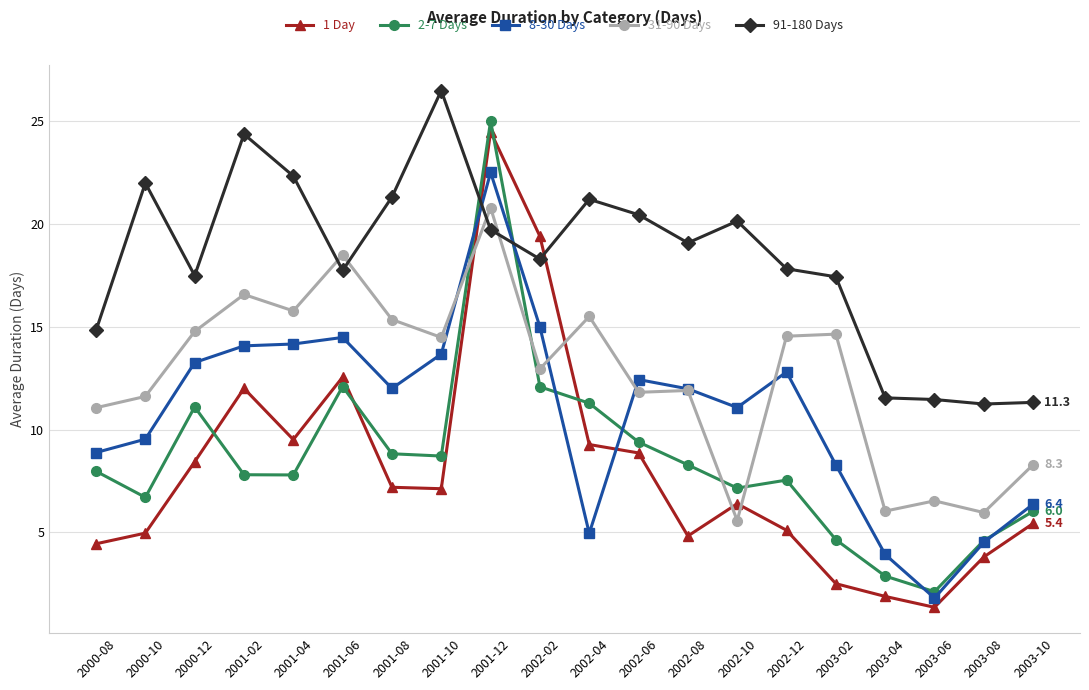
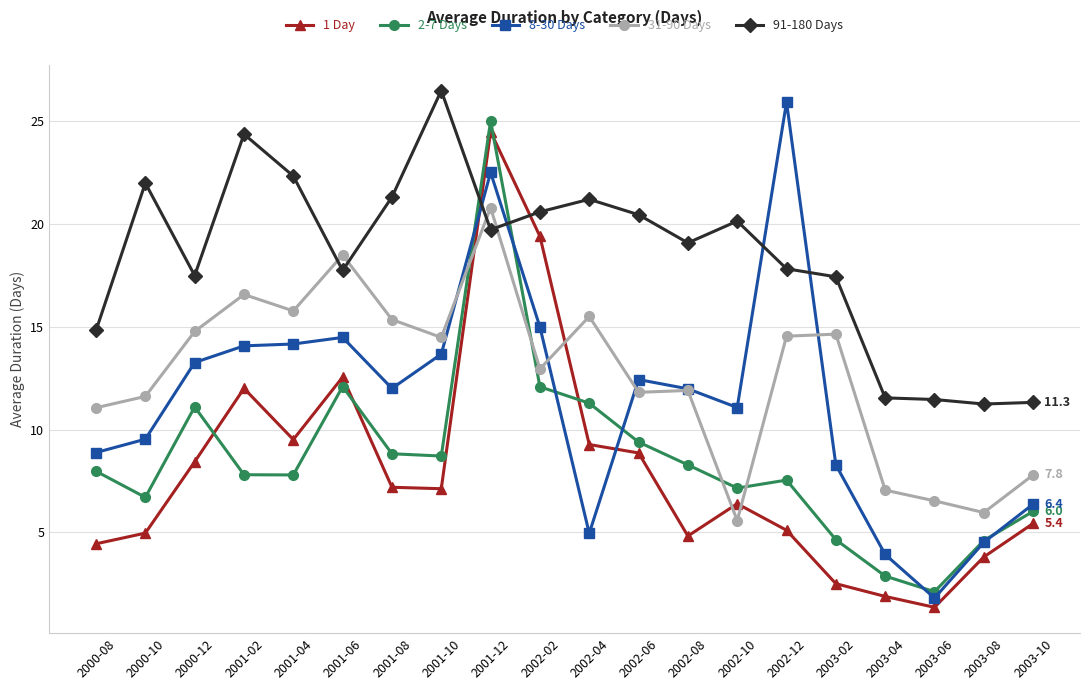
  {
    "1 Day": {
      "2003-10": 5.4
    },
    "2-7 Days": {
      "2000-08": 8.0,
      "2000-10": 6.7,
      "2000-12": 11.1,
      "2001-02": 7.8,
      "2001-04": 7.8,
      "2001-06": 12.1,
      "2001-08": 8.8,
      "2001-10": 8.7,
      "2001-12": 25.0,
      "2002-02": 12.1,
      "2002-04": 11.3,
      "2002-06": 9.4,
      "2002-08": 8.3,
      "2002-10": 7.2,
      "2002-12": 7.6,
      "2003-02": 4.7,
      "2003-04": 2.9,
      "2003-06": 2.1
    },
    "8-30 Days": {
      "2000-08": 8.9,
      "2000-10": 9.5,
      "2000-12": 13.3,
      "2001-02": 14.1,
      "2001-04": 14.2,
      "2001-06": 14.5,
      "2001-08": 12.0,
      "2001-10": 13.7,
      "2001-12": 22.5,
      "2002-02": 15.0,
      "2002-04": 5.0,
      "2002-06": 12.4,
      "2002-10": 11.1,
-     "2002-12": 12.8,
+     "2002-12": 25.9,
      "2003-02": 8.3,
      "2003-04": 3.9,
      "2003-06": 1.8
    },
    "31-90 Days": {
-     "2003-04": 6.0,
-     "2003-10": 8.3
+     "2003-04": 7.1,
+     "2003-10": 7.8
    },
    "91-180 Days": {
      "2000-08": 14.8,
      "2000-10": 22.0,
      "2000-12": 17.5,
      "2001-02": 24.4,
      "2001-04": 22.3,
      "2001-06": 17.8,
      "2001-08": 21.3,
      "2001-10": 26.5,
      "2001-12": 19.7,
-     "2002-02": 18.3,
+     "2002-02": 20.6,
      "2002-04": 21.2,
      "2002-06": 20.5,
      "2002-08": 19.1,
      "2002-10": 20.2,
      "2002-12": 17.8,
      "2003-02": 17.4,
      "2003-04": 11.6,
      "2003-06": 11.5,
      "2003-08": 11.3
    }
  }
